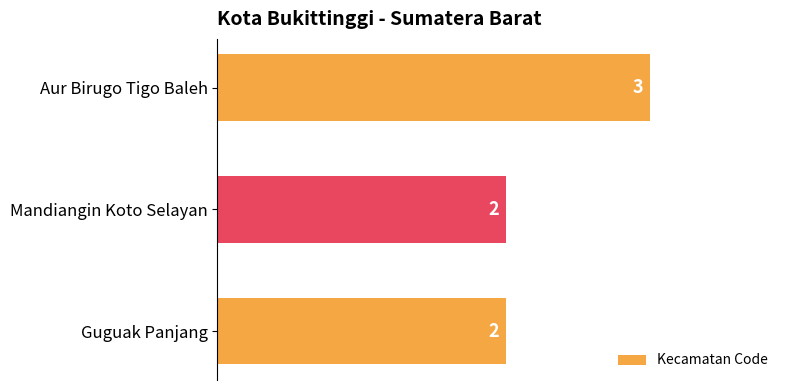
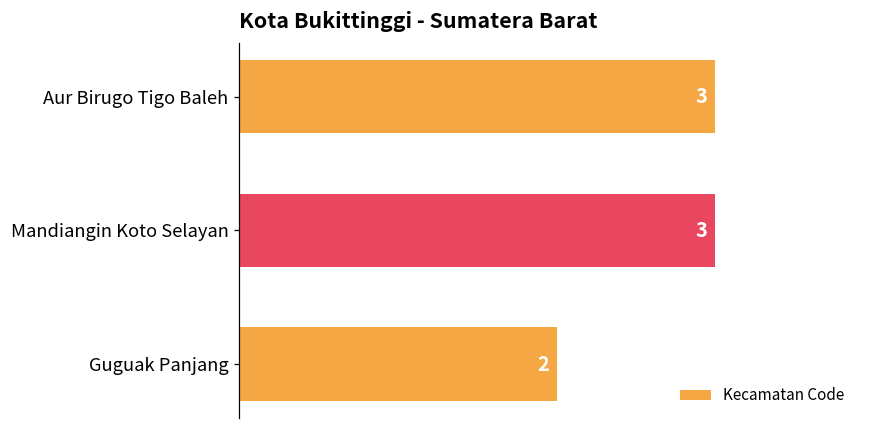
  {
    "Aur Birugo Tigo Baleh": 3,
-   "Mandiangin Koto Selayan": 2,
+   "Mandiangin Koto Selayan": 3,
    "Guguak Panjang": 2
  }
